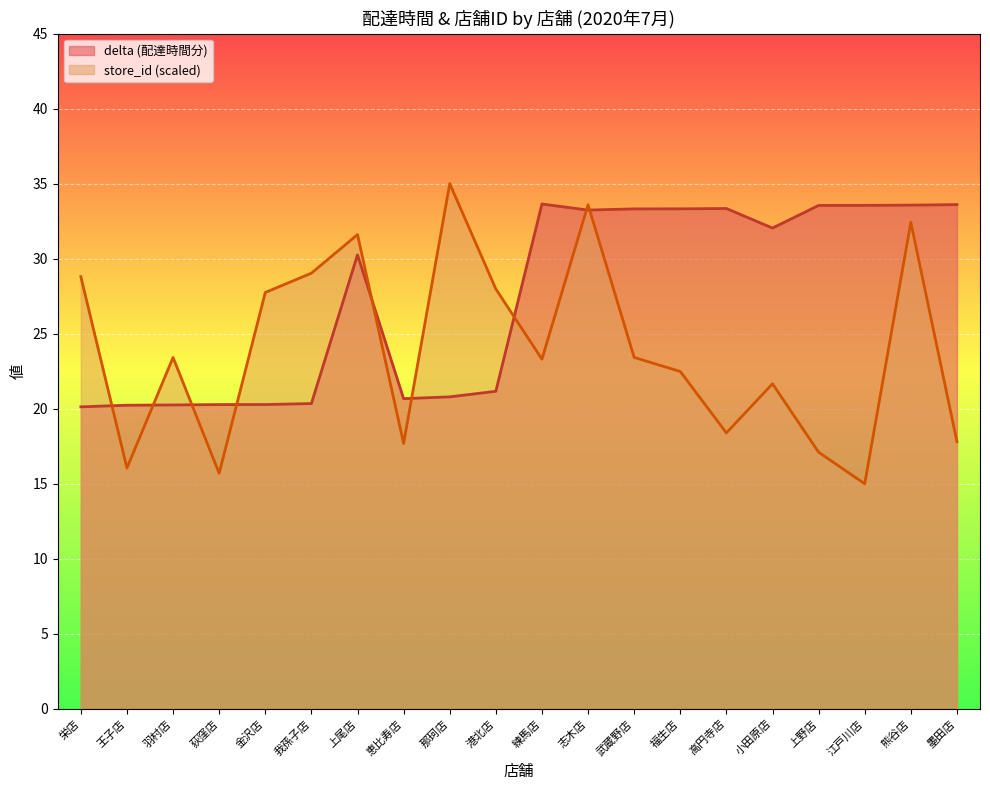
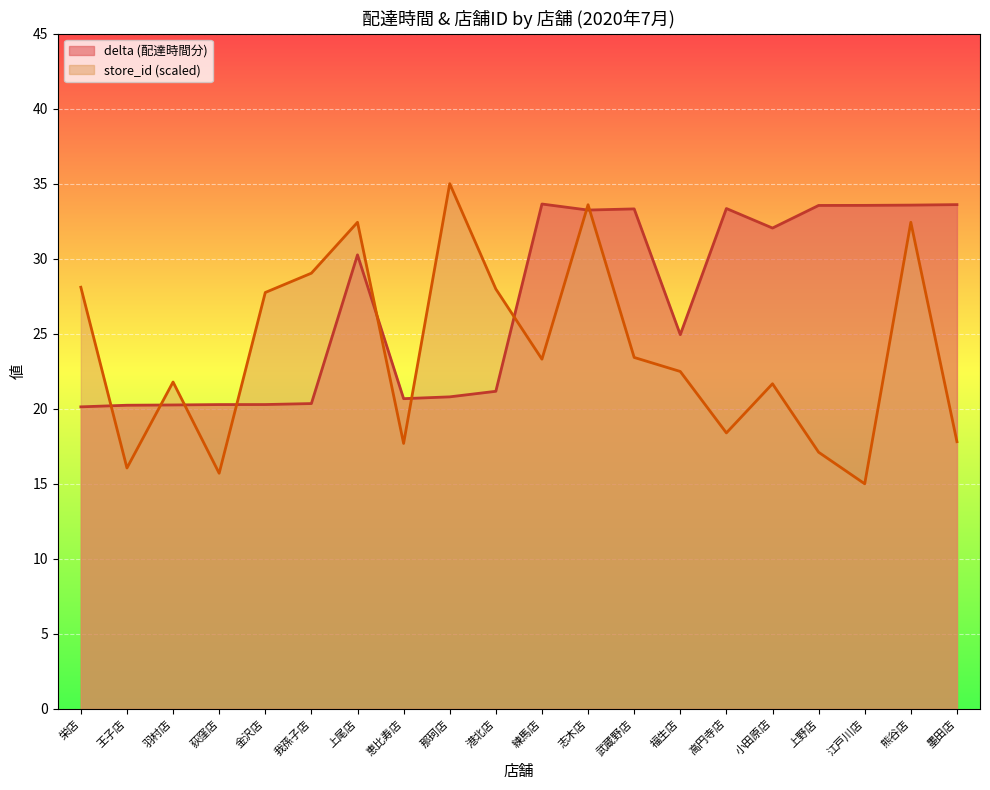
  {
    "delta (配達時間分)": {
      "栄店": 20.1,
      "王子店": 20.2,
      "羽村店": 20.3,
      "荻窪店": 20.3,
      "金沢店": 20.3,
      "我孫子店": 20.3,
      "上尾店": 30.3,
      "恵比寿店": 20.7,
      "那珂店": 20.8,
      "港北店": 21.2,
      "練馬店": 33.6,
      "志木店": 33.2,
      "武蔵野店": 33.3,
-     "福生店": 33.3,
+     "福生店": 24.9,
      "高円寺店": 33.3,
      "小田原店": 32.0,
      "上野店": 33.5,
      "江戸川店": 33.6,
      "熊谷店": 33.6,
      "墨田店": 33.6
    },
    "store_id (scaled)": {
-     "栄店": 28.8,
+     "栄店": 28.1,
      "王子店": 16.1,
-     "羽村店": 23.4,
+     "羽村店": 21.8,
      "荻窪店": 15.7,
      "金沢店": 27.7,
      "我孫子店": 29.0,
-     "上尾店": 31.6,
+     "上尾店": 32.4,
      "恵比寿店": 17.7,
      "那珂店": 35.0,
      "港北店": 28.0,
      "練馬店": 23.3,
      "志木店": 33.6,
      "武蔵野店": 23.4,
      "福生店": 22.5,
      "高円寺店": 18.4,
      "小田原店": 21.7,
      "上野店": 17.1,
      "江戸川店": 15.0,
      "熊谷店": 32.4,
      "墨田店": 17.8
    }
  }
